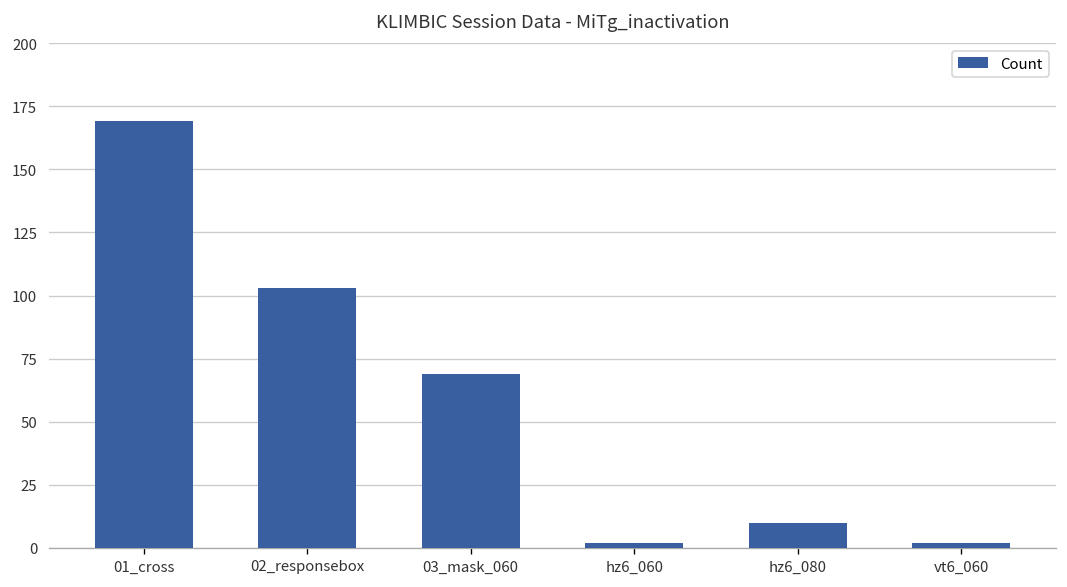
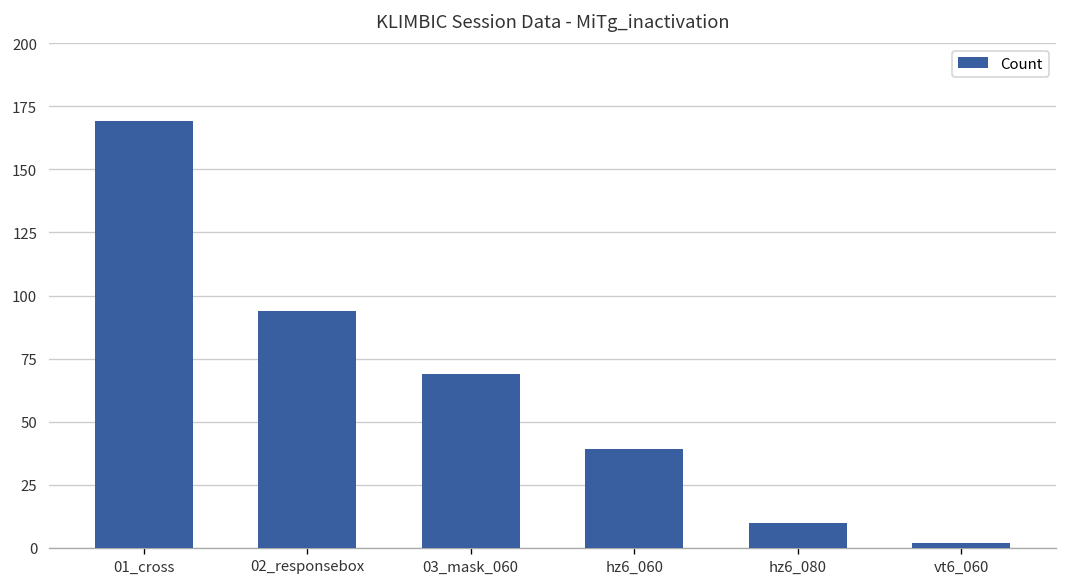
  {
    "01_cross": 169,
-   "02_responsebox": 103,
+   "02_responsebox": 94,
    "03_mask_060": 69,
-   "hz6_060": 2,
+   "hz6_060": 39,
    "hz6_080": 10,
    "vt6_060": 2
  }
